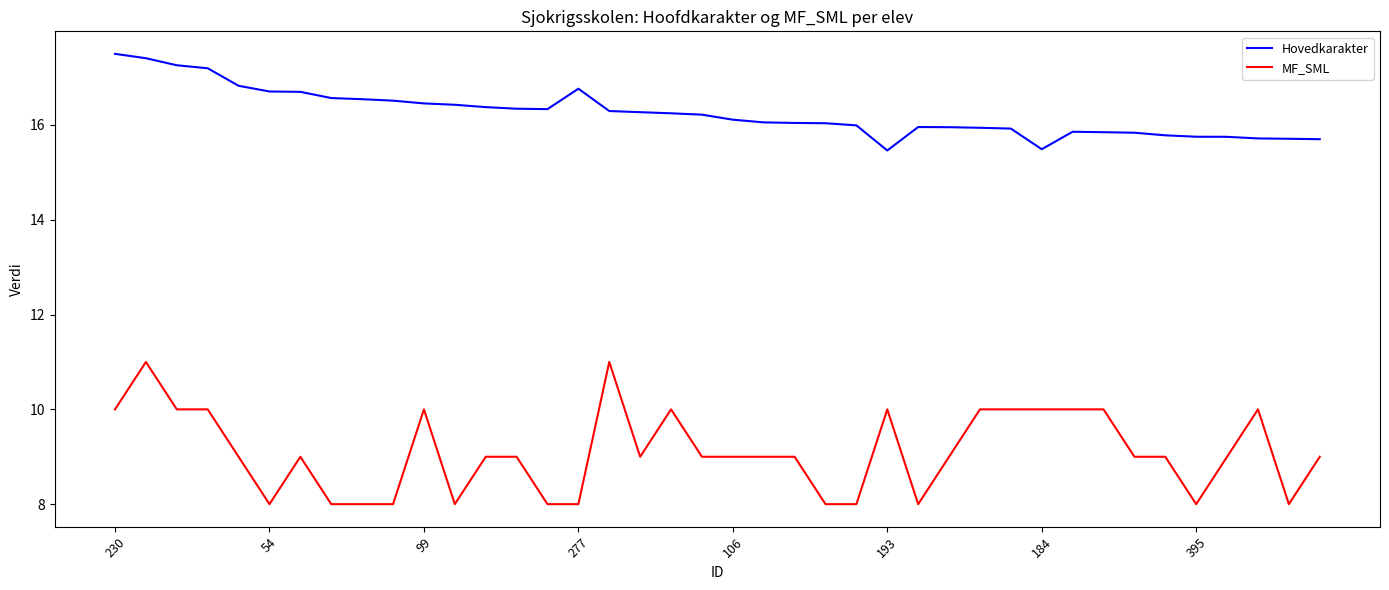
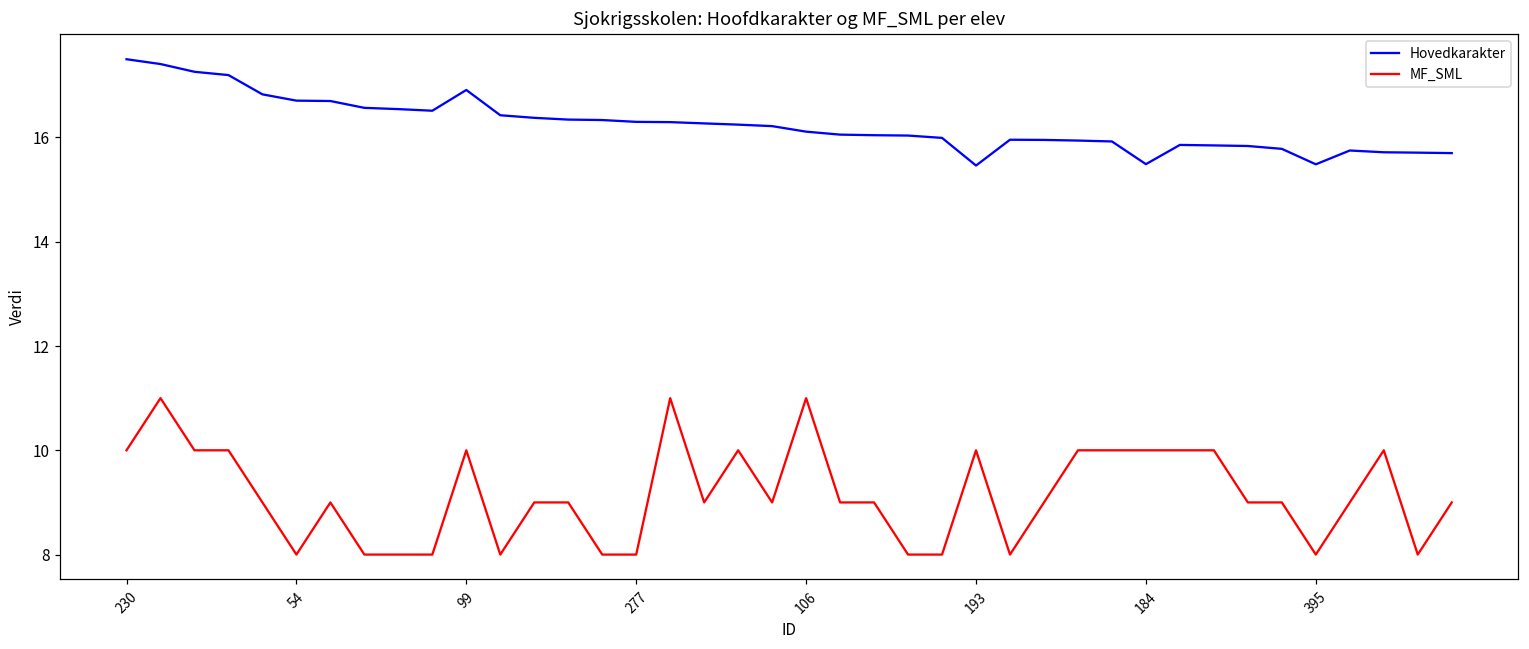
  {
    "Hovedkarakter": {
      "230": 17.5,
      "54": 16.7,
-     "99": 16.5,
-     "277": 16.8,
+     "99": 16.9,
+     "277": 16.3,
      "106": 16.1,
      "193": 15.5,
      "184": 15.5,
-     "395": 15.8
+     "395": 15.5
    },
    "MF_SML": {
      "230": 10,
      "54": 8,
      "99": 10,
      "277": 8,
-     "106": 9,
+     "106": 11,
      "193": 10,
      "184": 10,
      "395": 8
    }
  }
